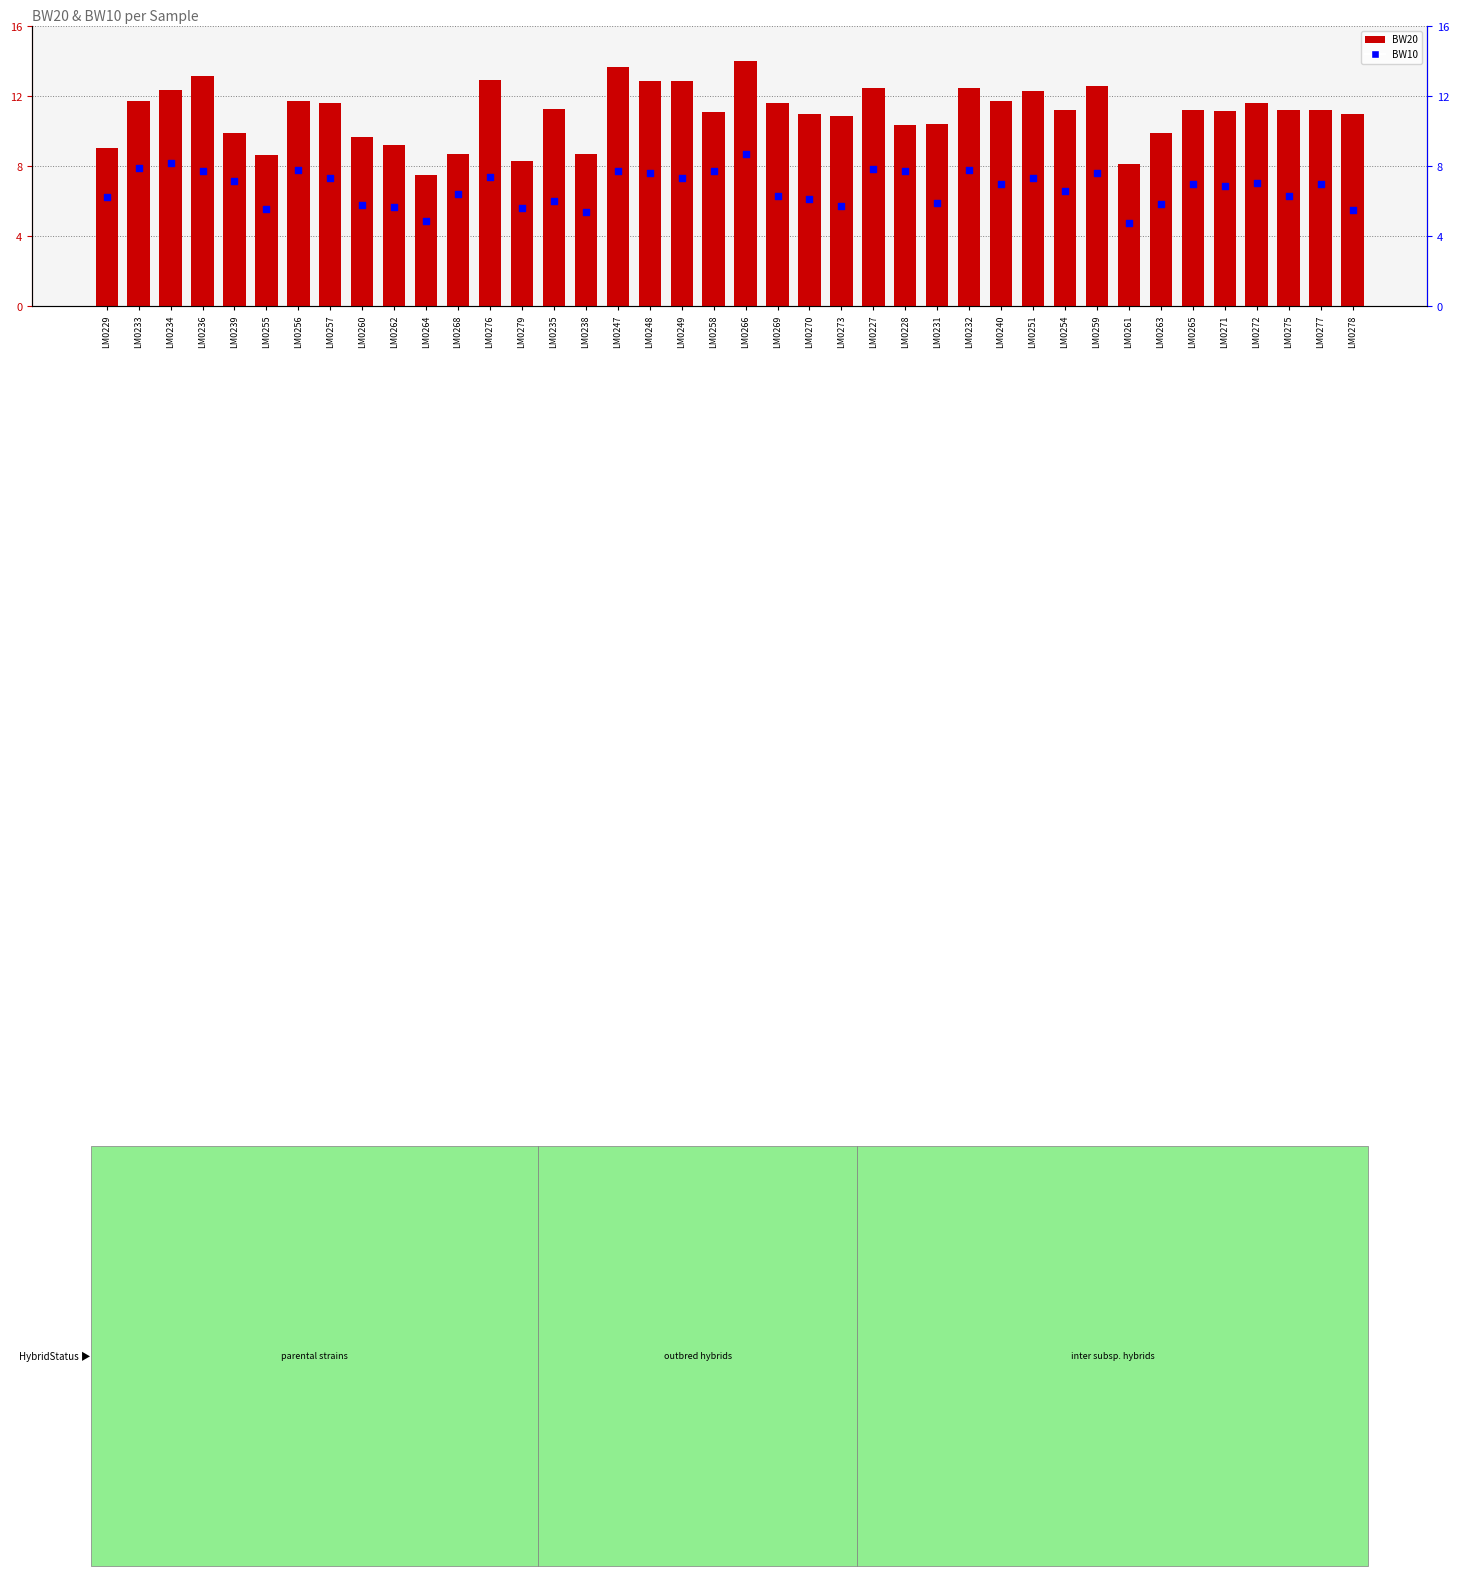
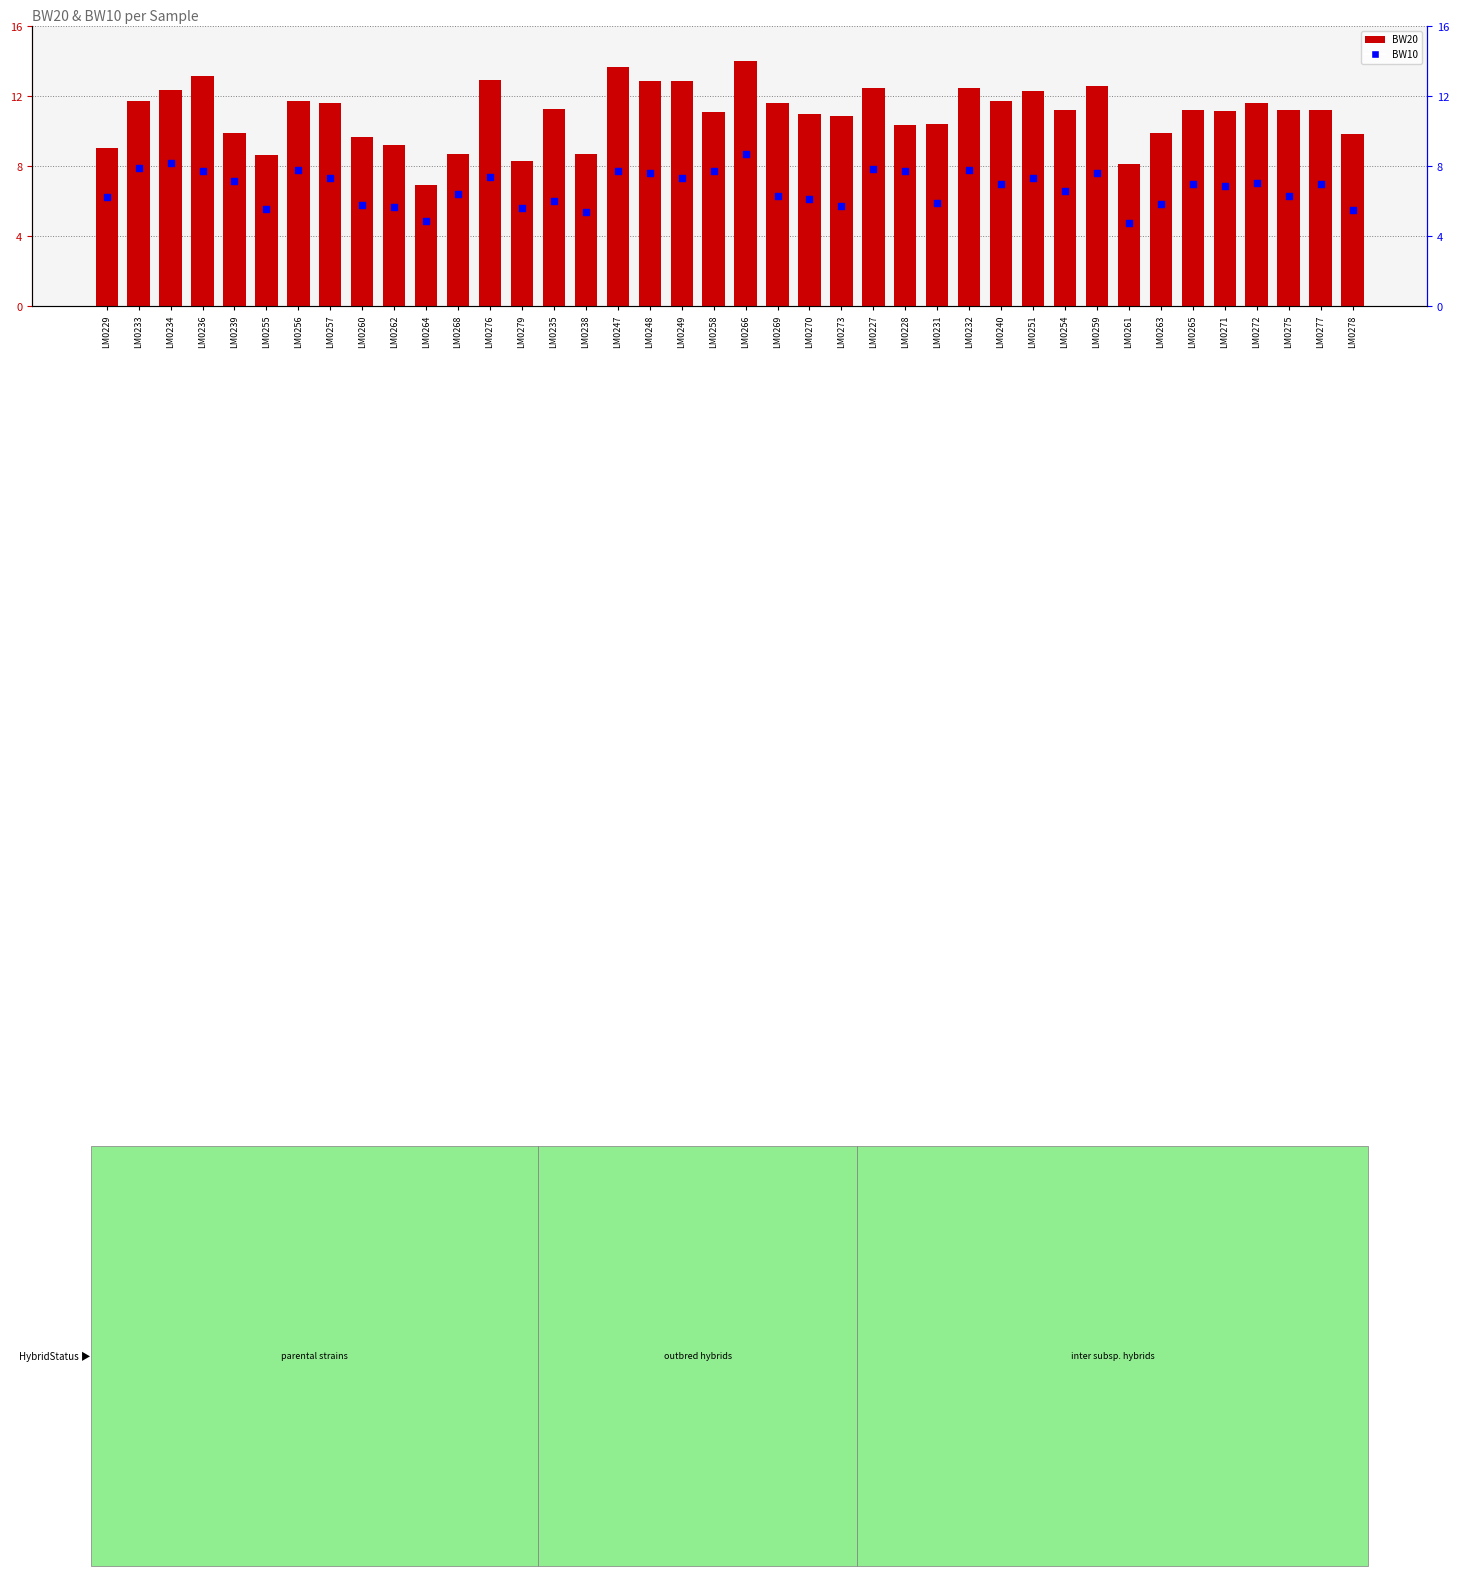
  {
    "BW20": {
      "LM0229": 9.0,
      "LM0233": 11.7,
      "LM0234": 12.3,
      "LM0236": 13.1,
      "LM0239": 9.9,
      "LM0255": 8.6,
      "LM0256": 11.7,
      "LM0257": 11.6,
      "LM0260": 9.7,
      "LM0262": 9.2,
-     "LM0264": 7.5,
+     "LM0264": 6.9,
      "LM0268": 8.7,
      "LM0276": 12.9,
      "LM0279": 8.3,
      "LM0235": 11.2,
      "LM0238": 8.7,
      "LM0247": 13.7,
      "LM0248": 12.8,
      "LM0249": 12.9,
      "LM0258": 11.1,
      "LM0266": 14.0,
      "LM0269": 11.6,
      "LM0270": 11.0,
      "LM0273": 10.9,
      "LM0227": 12.4,
      "LM0228": 10.3,
      "LM0231": 10.4,
      "LM0232": 12.5,
      "LM0240": 11.7,
      "LM0251": 12.3,
      "LM0254": 11.2,
      "LM0259": 12.6,
      "LM0261": 8.1,
      "LM0263": 9.9,
      "LM0265": 11.2,
      "LM0271": 11.1,
      "LM0272": 11.6,
      "LM0275": 11.2,
      "LM0277": 11.2,
-     "LM0278": 11.0
+     "LM0278": 9.8
    }
  }
